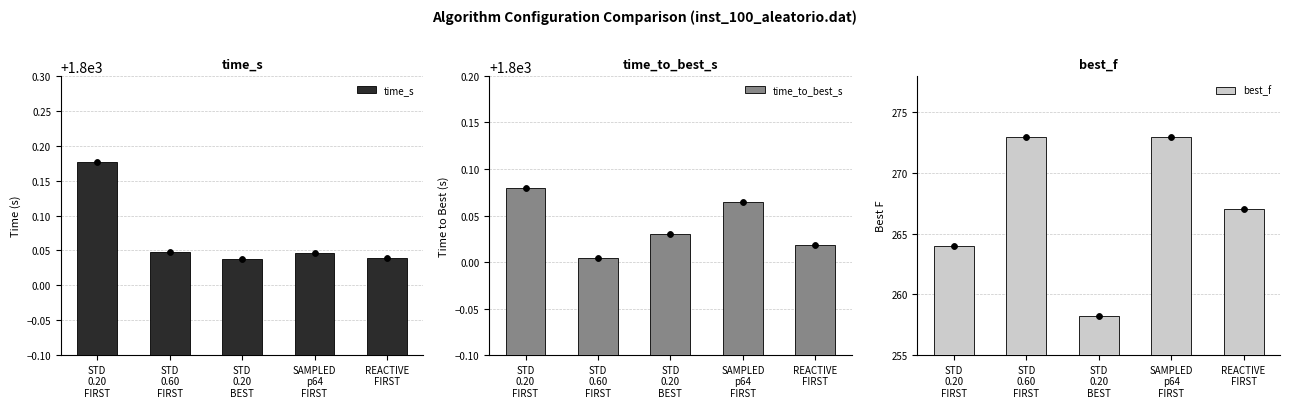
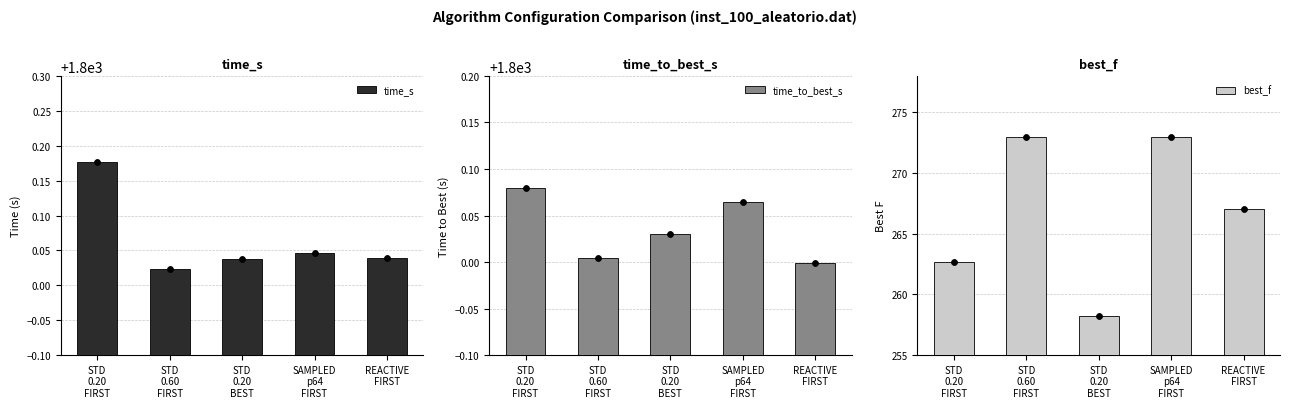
  {
    "time_s": {
      "time_s": {
        "STD 0.20 FIRST": 1800.18,
-       "STD 0.60 FIRST": 1800.05,
+       "STD 0.60 FIRST": 1800.02,
        "STD 0.20 BEST": 1800.04,
        "SAMPLED p64 FIRST": 1800.05,
        "REACTIVE FIRST": 1800.04
      }
    },
    "time_to_best_s": {
      "time_to_best_s": {
        "STD 0.20 FIRST": 1800.08,
        "STD 0.60 FIRST": 1800.00,
        "STD 0.20 BEST": 1800.03,
        "SAMPLED p64 FIRST": 1800.07,
-       "REACTIVE FIRST": 1800.02
+       "REACTIVE FIRST": 1800.00
      }
    },
    "best_f": {
      "best_f": {
-       "STD 0.20 FIRST": 264.0,
+       "STD 0.20 FIRST": 262.7,
        "STD 0.60 FIRST": 273.0,
        "STD 0.20 BEST": 258.2,
        "SAMPLED p64 FIRST": 273.0,
        "REACTIVE FIRST": 267.0
      }
    }
  }
